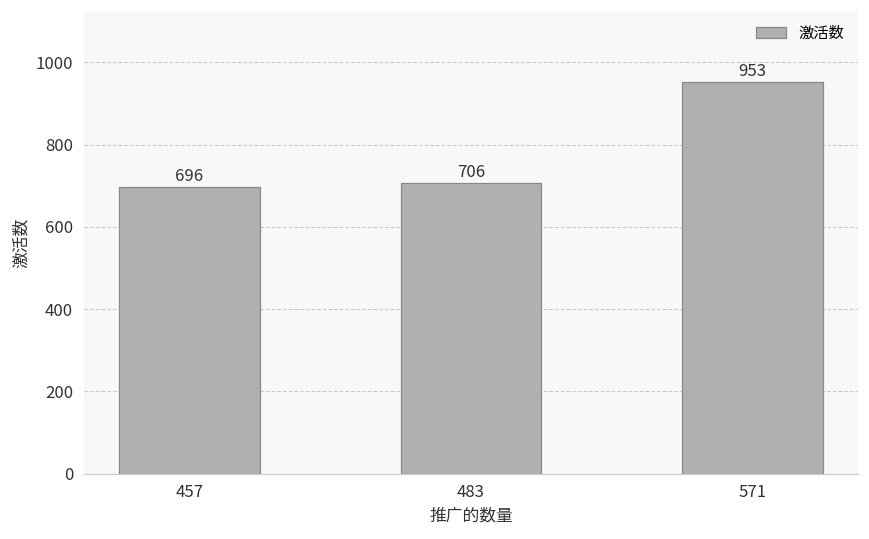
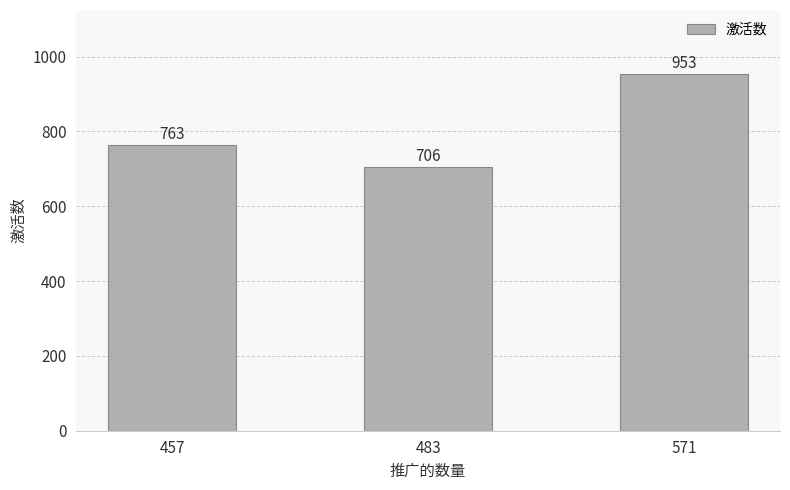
  {
-   "457": 696,
+   "457": 763,
    "483": 706,
    "571": 953
  }
